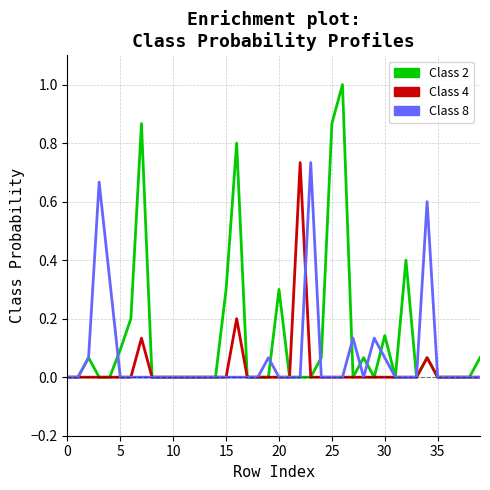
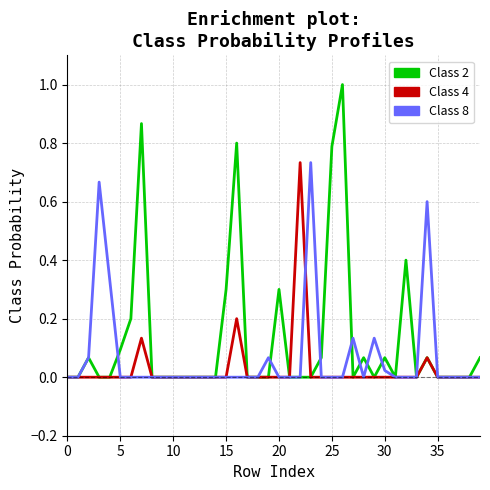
  {
    "Class 2": {
      "5": 0.09,
      "15": 0.30,
      "20": 0.30,
-     "25": 0.87,
-     "30": 0.14
+     "25": 0.79,
+     "30": 0.07
    },
    "Class 4": {
      "30": 0.00
    },
    "Class 8": {
-     "30": 0.07
+     "30": 0.02
    }
  }
